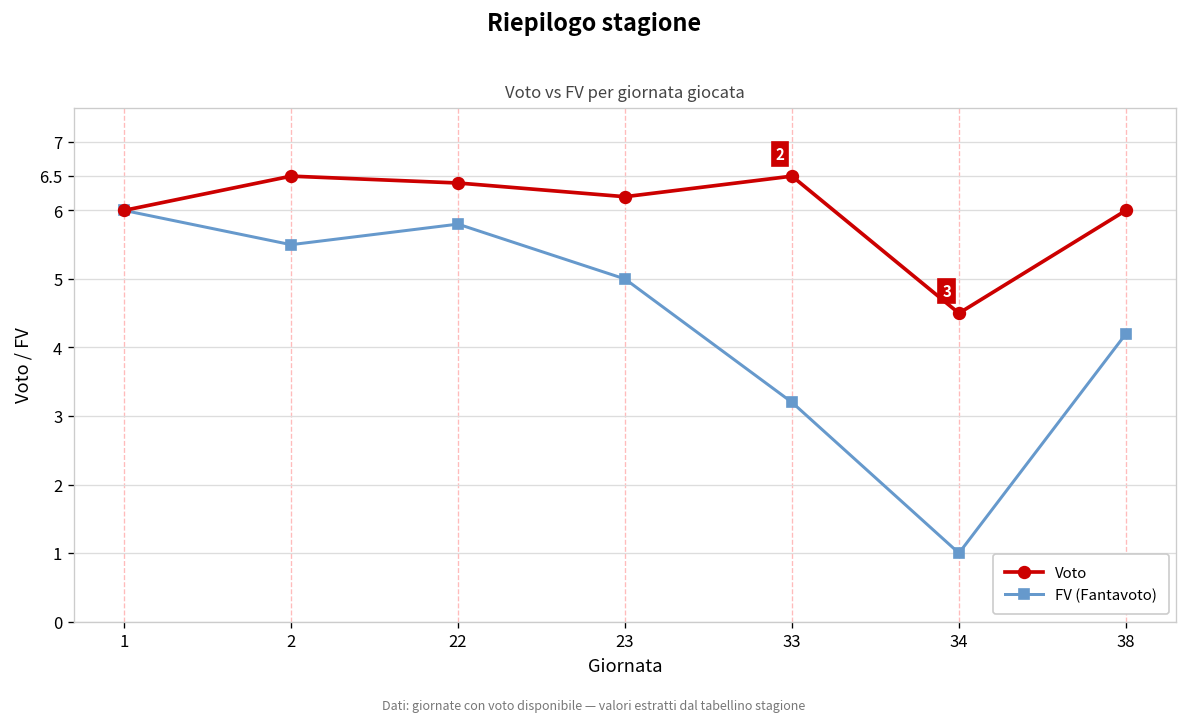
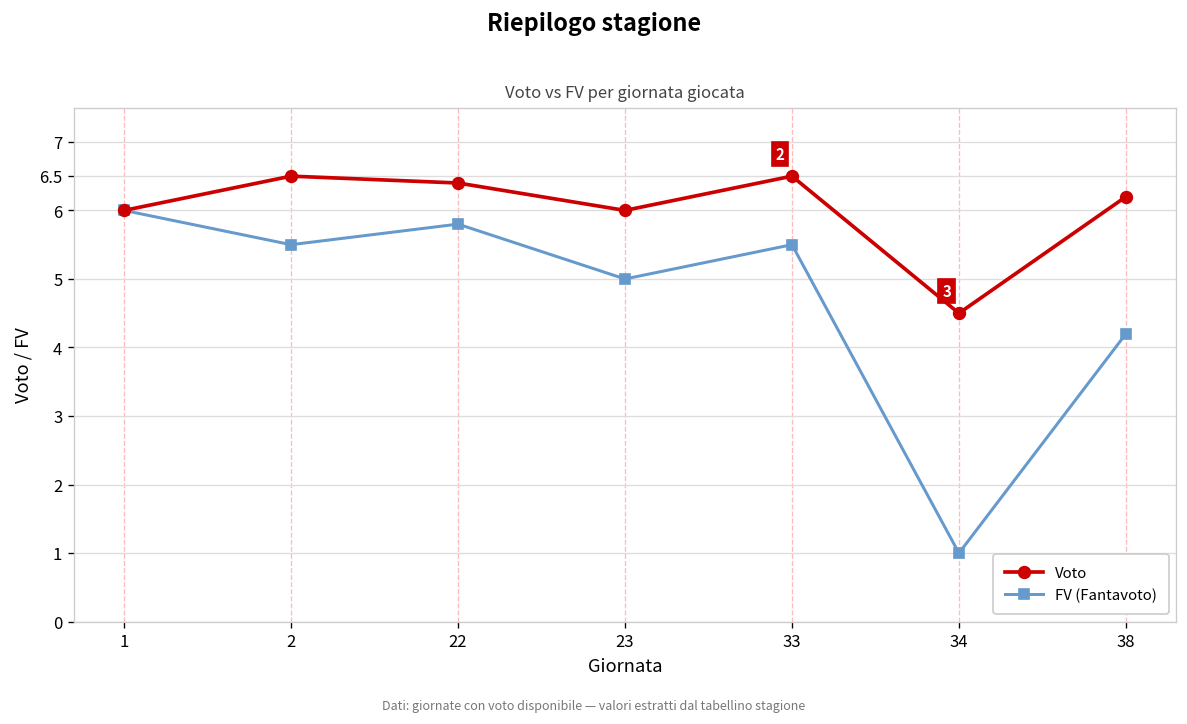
  {
    "Voto": {
      "2": 6.5,
      "22": 6.4,
-     "23": 6.2,
-     "38": 6.0
+     "23": 6.0,
+     "38": 6.2
    },
    "FV (Fantavoto)": {
      "2": 5.5,
      "22": 5.8,
      "23": 5.0,
-     "33": 3.2,
+     "33": 5.5,
      "34": 1.0,
      "38": 4.2
    }
  }
